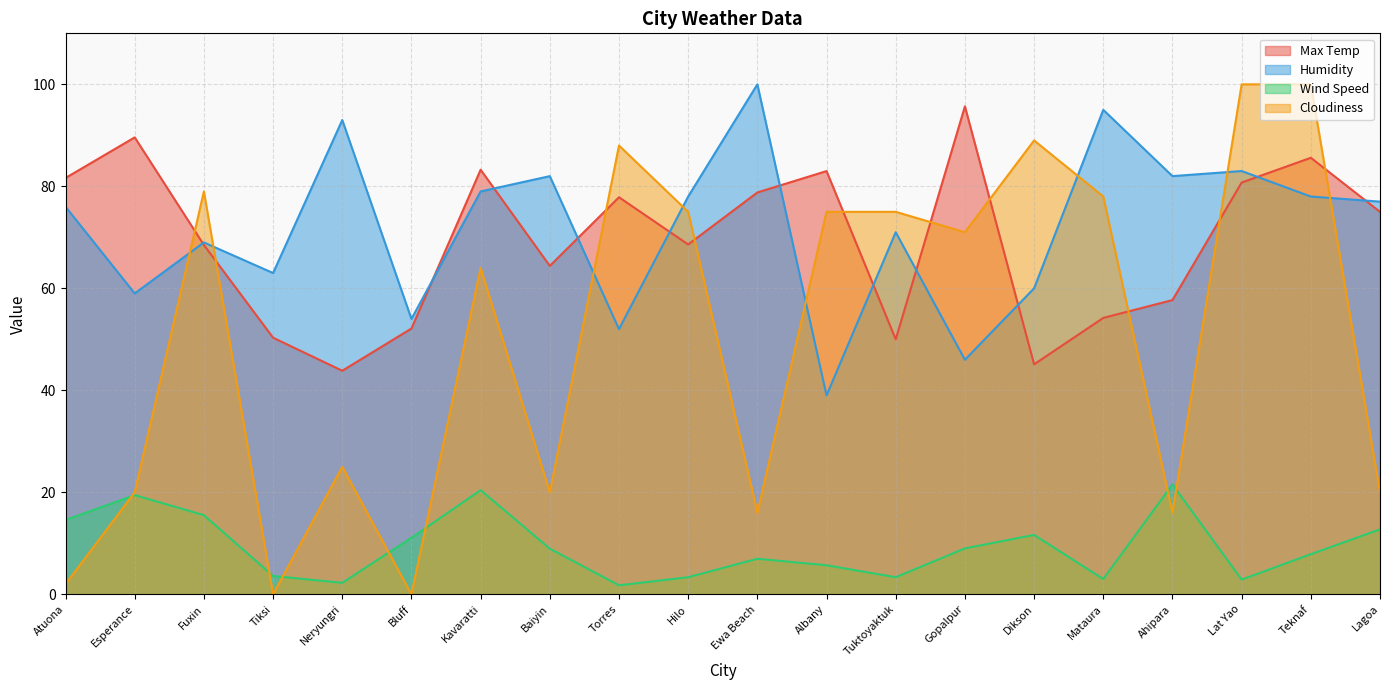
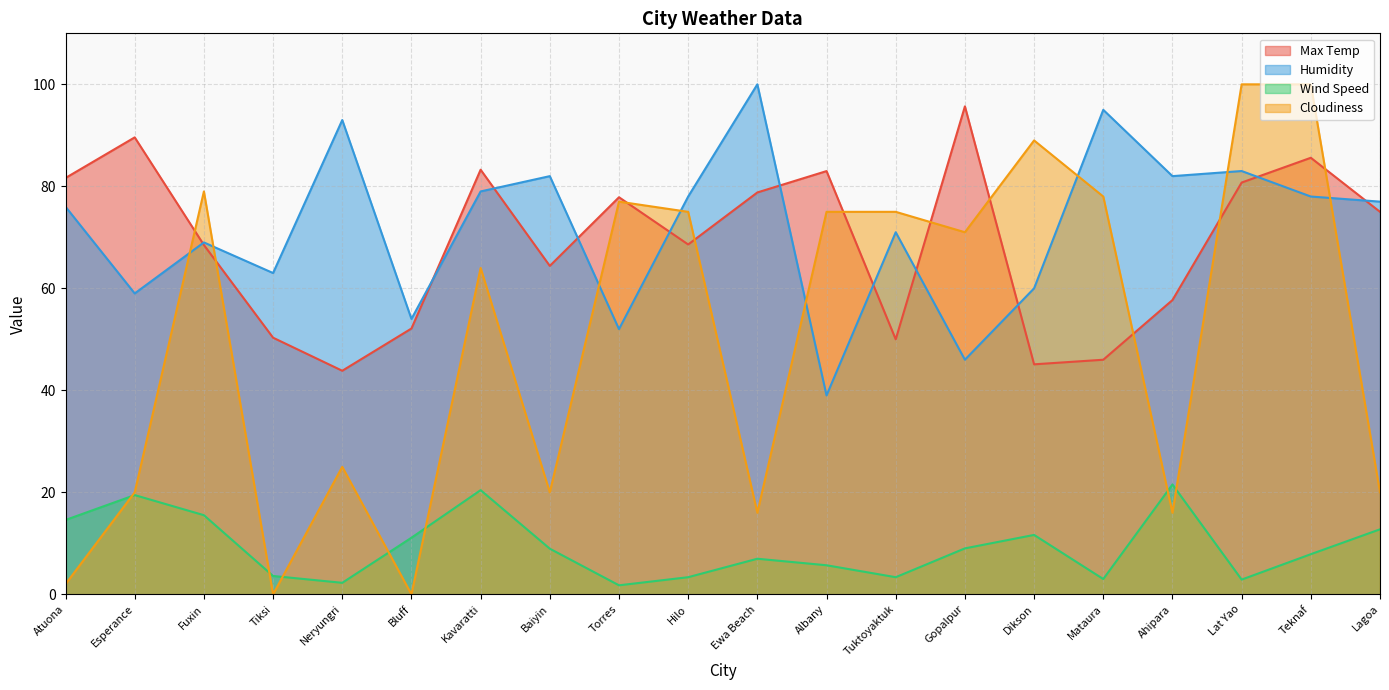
  {
    "Max Temp": {
      "Atuona": 82,
      "Esperance": 90,
      "Fuxin": 69,
      "Tiksi": 50,
      "Neryungri": 44,
      "Bluff": 52,
      "Kavaratti": 83,
      "Baiyin": 64,
      "Torres": 78,
      "Hilo": 69,
      "Ewa Beach": 79,
      "Albany": 83,
      "Tuktoyaktuk": 50,
      "Gopalpur": 96,
      "Dikson": 45,
-     "Mataura": 54,
+     "Mataura": 46,
      "Ahipara": 58,
      "Lat Yao": 81,
      "Teknaf": 86,
      "Lagoa": 75
    },
    "Humidity": {
      "Atuona": 76,
      "Esperance": 59,
      "Fuxin": 69,
      "Tiksi": 63,
      "Neryungri": 93,
      "Bluff": 54,
      "Kavaratti": 79,
      "Baiyin": 82,
      "Torres": 52,
      "Hilo": 78,
      "Ewa Beach": 100,
      "Albany": 39,
      "Tuktoyaktuk": 71,
      "Gopalpur": 46,
      "Dikson": 60,
      "Mataura": 95,
      "Ahipara": 82,
      "Lat Yao": 83,
      "Teknaf": 78,
      "Lagoa": 77
    },
    "Wind Speed": {
      "Atuona": 15,
      "Esperance": 19,
      "Fuxin": 16,
      "Tiksi": 4,
      "Neryungri": 2,
      "Bluff": 11,
      "Kavaratti": 20,
      "Baiyin": 9,
      "Torres": 2,
      "Hilo": 3,
      "Ewa Beach": 7,
      "Albany": 6,
      "Tuktoyaktuk": 3,
      "Gopalpur": 9,
      "Dikson": 12,
      "Mataura": 3,
      "Ahipara": 22,
      "Lat Yao": 3,
      "Teknaf": 8,
      "Lagoa": 13
    },
    "Cloudiness": {
      "Atuona": 2,
      "Esperance": 20,
      "Fuxin": 79,
      "Tiksi": 0,
      "Neryungri": 25,
      "Bluff": 0,
      "Kavaratti": 64,
      "Baiyin": 20,
-     "Torres": 88,
+     "Torres": 77,
      "Hilo": 75,
      "Ewa Beach": 16,
      "Albany": 75,
      "Tuktoyaktuk": 75,
      "Gopalpur": 71,
      "Dikson": 89,
      "Mataura": 78,
      "Ahipara": 16,
      "Lat Yao": 100,
      "Lagoa": 20
    }
  }
